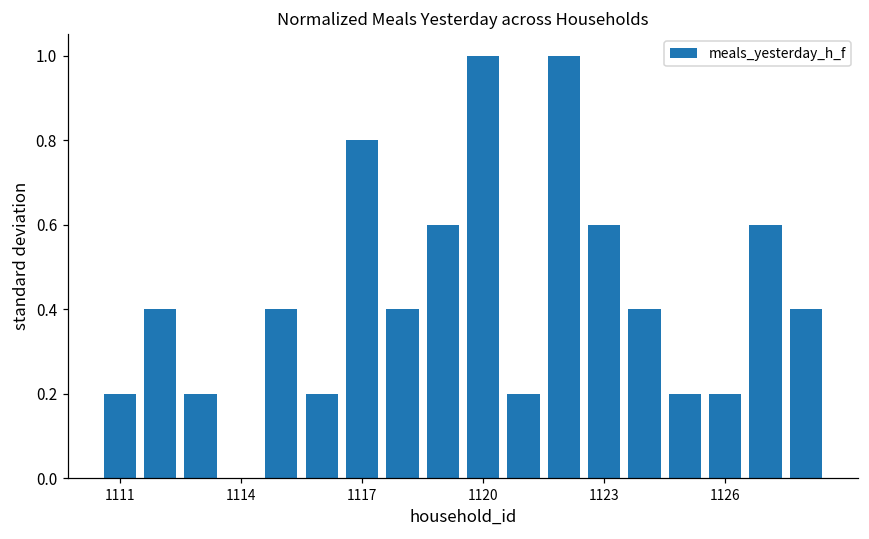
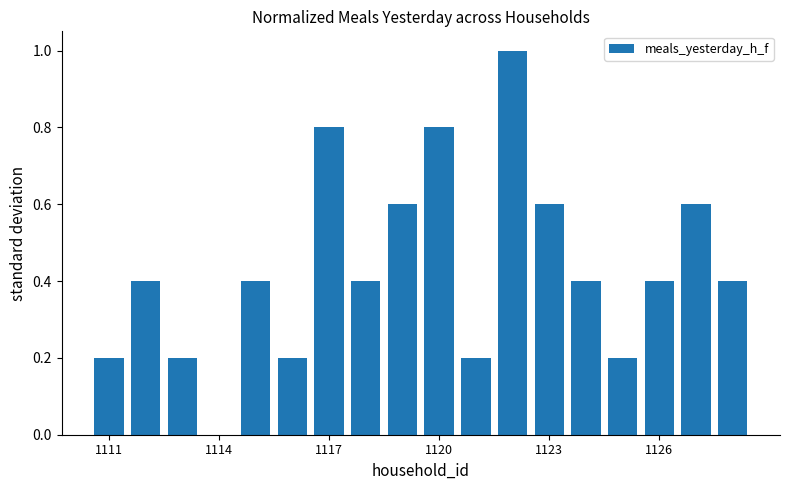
  {
    "1111": 0.20,
    "1114": 0.00,
    "1117": 0.80,
-   "1120": 1.00,
+   "1120": 0.80,
    "1123": 0.60,
-   "1126": 0.20
+   "1126": 0.40
  }
